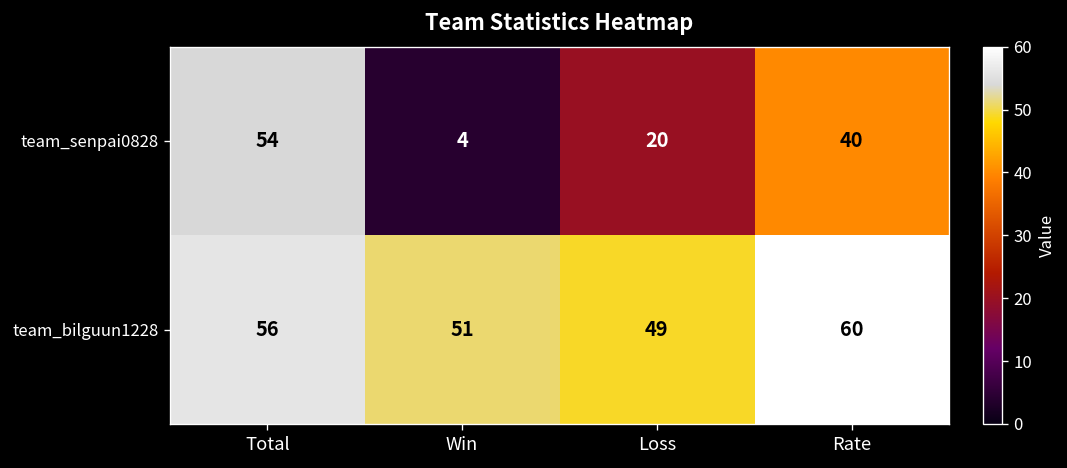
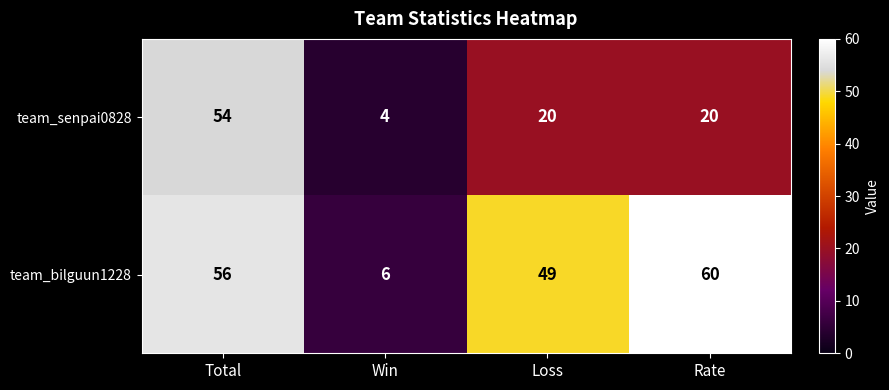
  {
    "team_senpai0828": {
      "Total": 54,
      "Win": 4,
      "Loss": 20,
-     "Rate": 40
+     "Rate": 20
    },
    "team_bilguun1228": {
      "Total": 56,
-     "Win": 51,
+     "Win": 6,
      "Loss": 49,
      "Rate": 60
    }
  }
